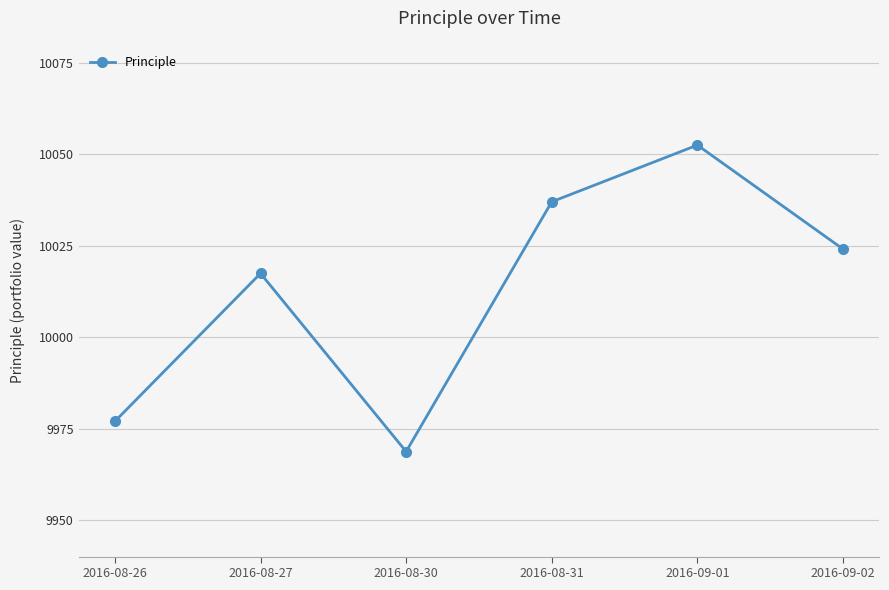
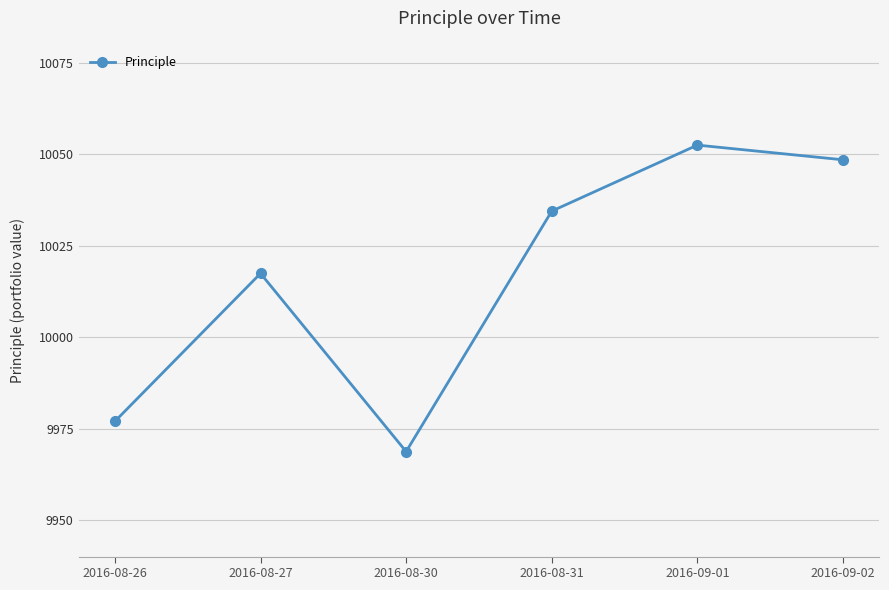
  {
    "2016-08-26": 9977,
    "2016-08-27": 10017,
    "2016-08-30": 9969,
-   "2016-08-31": 10037,
+   "2016-08-31": 10035,
    "2016-09-01": 10053,
-   "2016-09-02": 10024
+   "2016-09-02": 10049
  }
